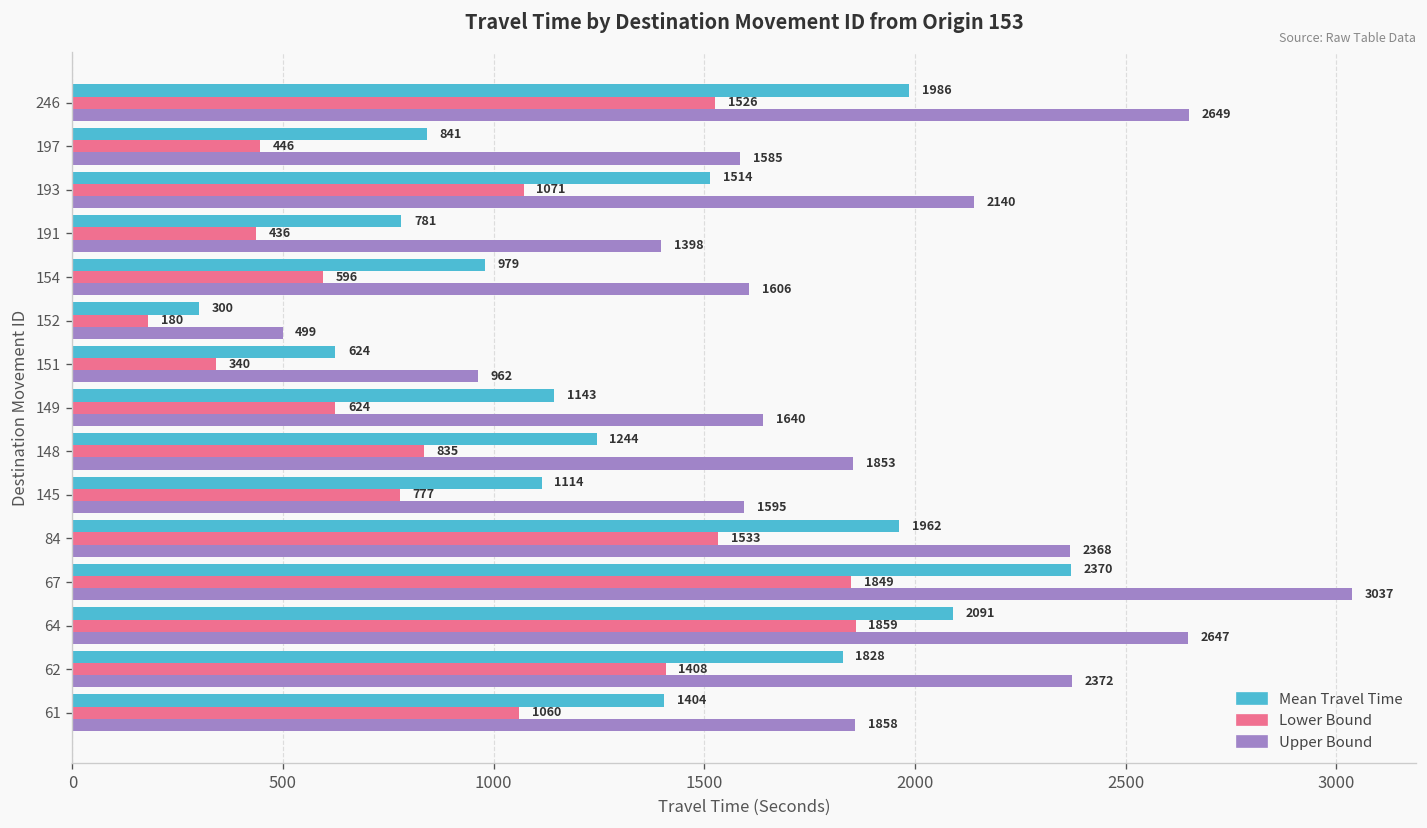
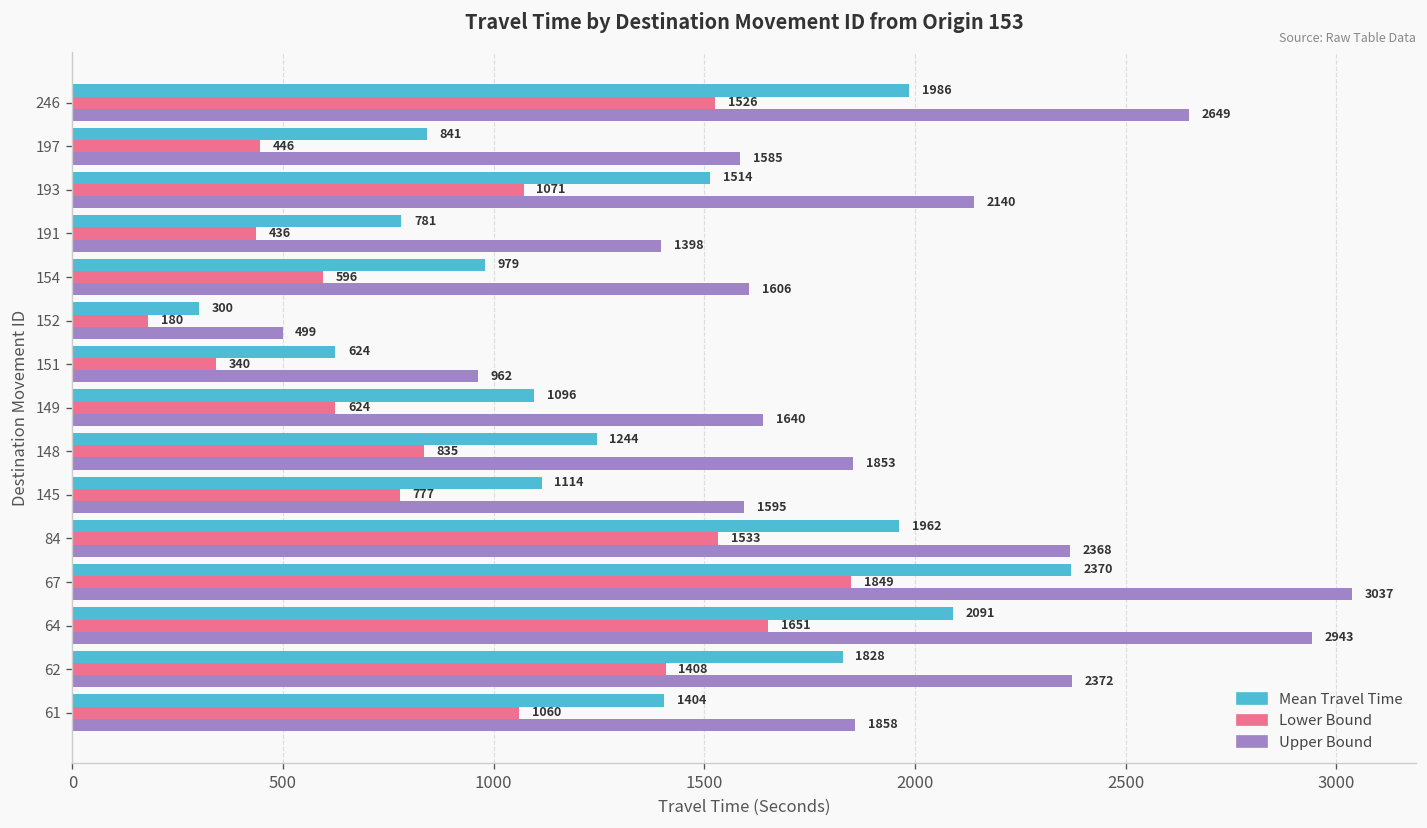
  {
    "Mean Travel Time": {
      "246": 1986,
      "197": 841,
      "193": 1514,
      "191": 781,
      "154": 979,
      "152": 300,
      "151": 624,
-     "149": 1143,
+     "149": 1096,
      "148": 1244,
      "145": 1114,
      "84": 1962,
      "67": 2370,
      "64": 2091,
      "62": 1828,
      "61": 1404
    },
    "Lower Bound": {
      "246": 1526,
      "197": 446,
      "193": 1071,
      "191": 436,
      "154": 596,
      "152": 180,
      "151": 340,
      "149": 624,
      "148": 835,
      "145": 777,
      "84": 1533,
      "67": 1849,
-     "64": 1859,
+     "64": 1651,
      "62": 1408,
      "61": 1060
    },
    "Upper Bound": {
      "246": 2649,
      "197": 1585,
      "193": 2140,
      "191": 1398,
      "154": 1606,
      "152": 499,
      "151": 962,
      "149": 1640,
      "148": 1853,
      "145": 1595,
      "84": 2368,
      "67": 3037,
-     "64": 2647,
+     "64": 2943,
      "62": 2372,
      "61": 1858
    }
  }
